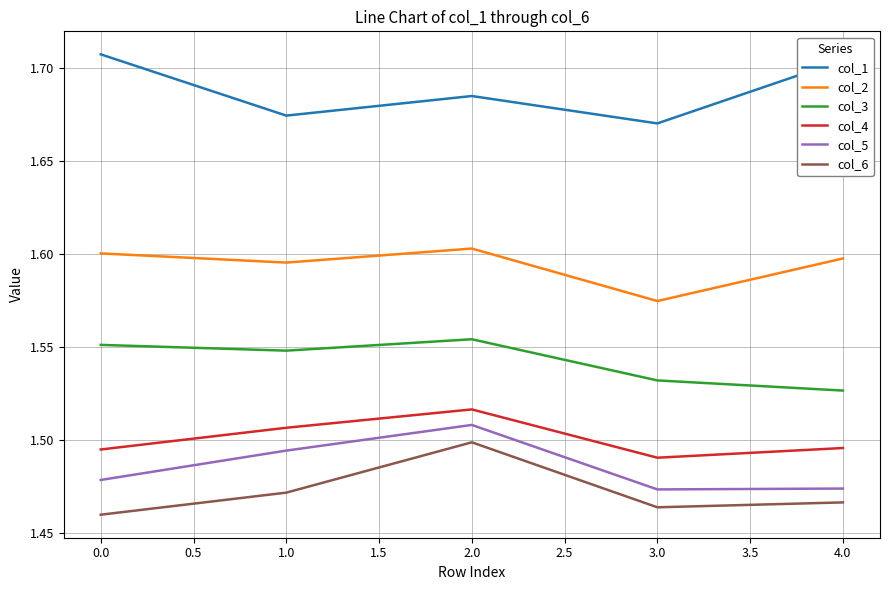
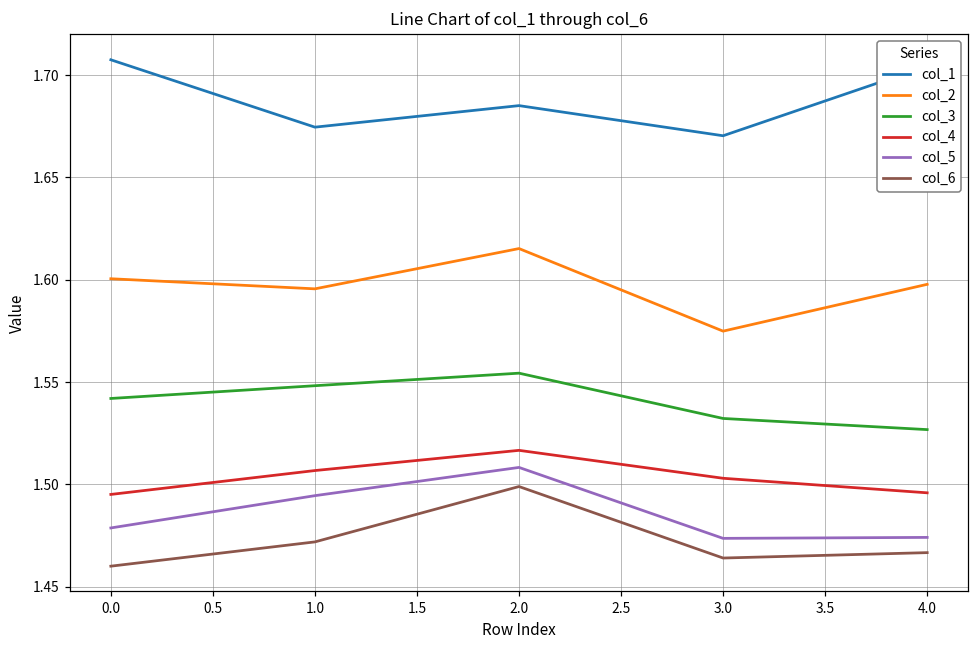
  {
    "col_1": {
      "0.0": 1.707,
      "1.0": 1.675,
      "2.0": 1.685,
      "3.0": 1.670
    },
    "col_2": {
      "0.0": 1.600,
      "1.0": 1.596,
-     "2.0": 1.603,
+     "2.0": 1.615,
      "3.0": 1.575,
      "4.0": 1.598
    },
    "col_3": {
-     "0.0": 1.551,
+     "0.0": 1.542,
      "1.0": 1.548,
      "2.0": 1.554,
      "3.0": 1.532,
      "4.0": 1.527
    },
    "col_4": {
      "0.0": 1.495,
      "1.0": 1.507,
      "2.0": 1.517,
-     "3.0": 1.491,
+     "3.0": 1.503,
      "4.0": 1.496
    },
    "col_5": {
      "0.0": 1.479,
      "1.0": 1.494,
      "2.0": 1.508,
      "3.0": 1.474,
      "4.0": 1.474
    },
    "col_6": {
      "0.0": 1.460,
      "1.0": 1.472,
      "2.0": 1.499,
      "3.0": 1.464,
      "4.0": 1.467
    }
  }
